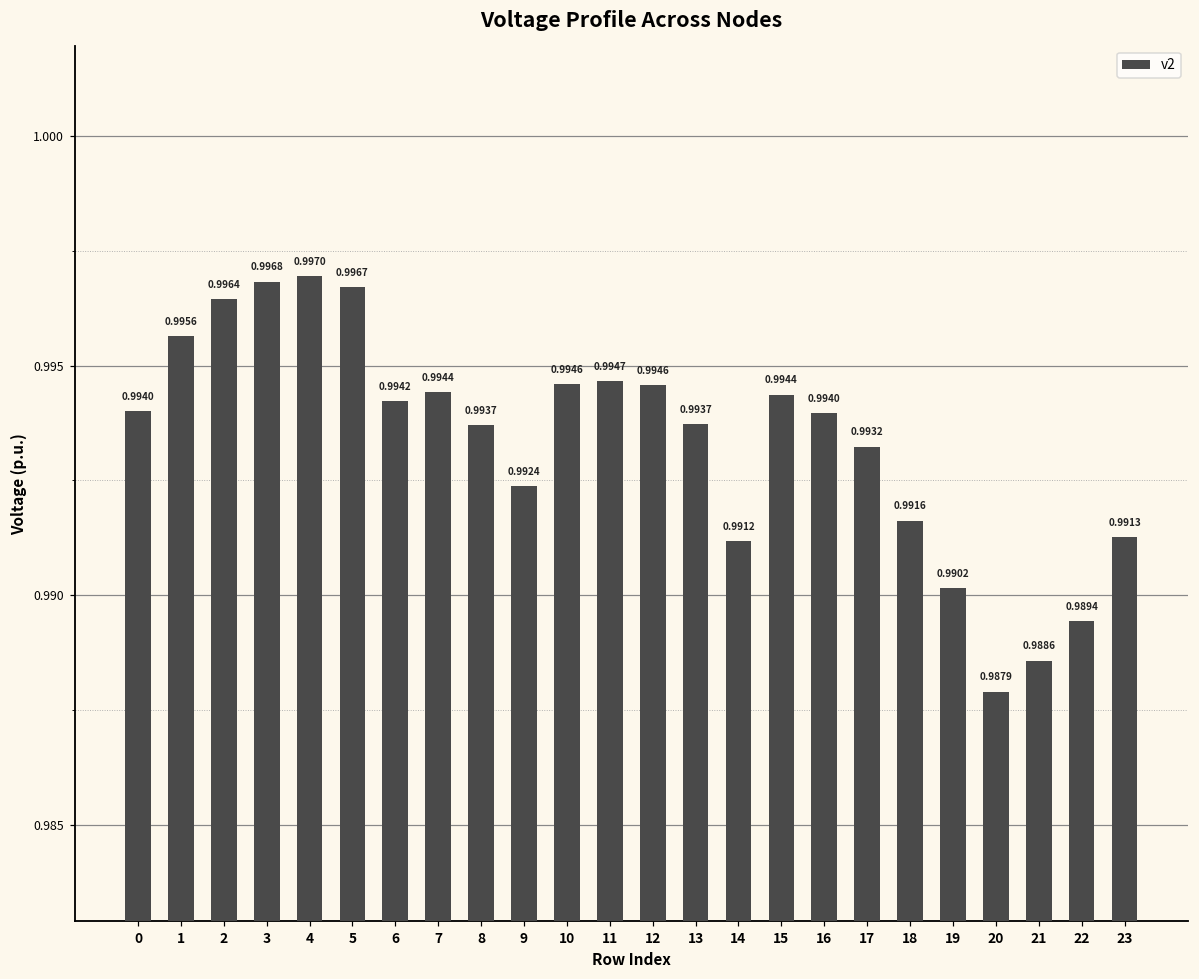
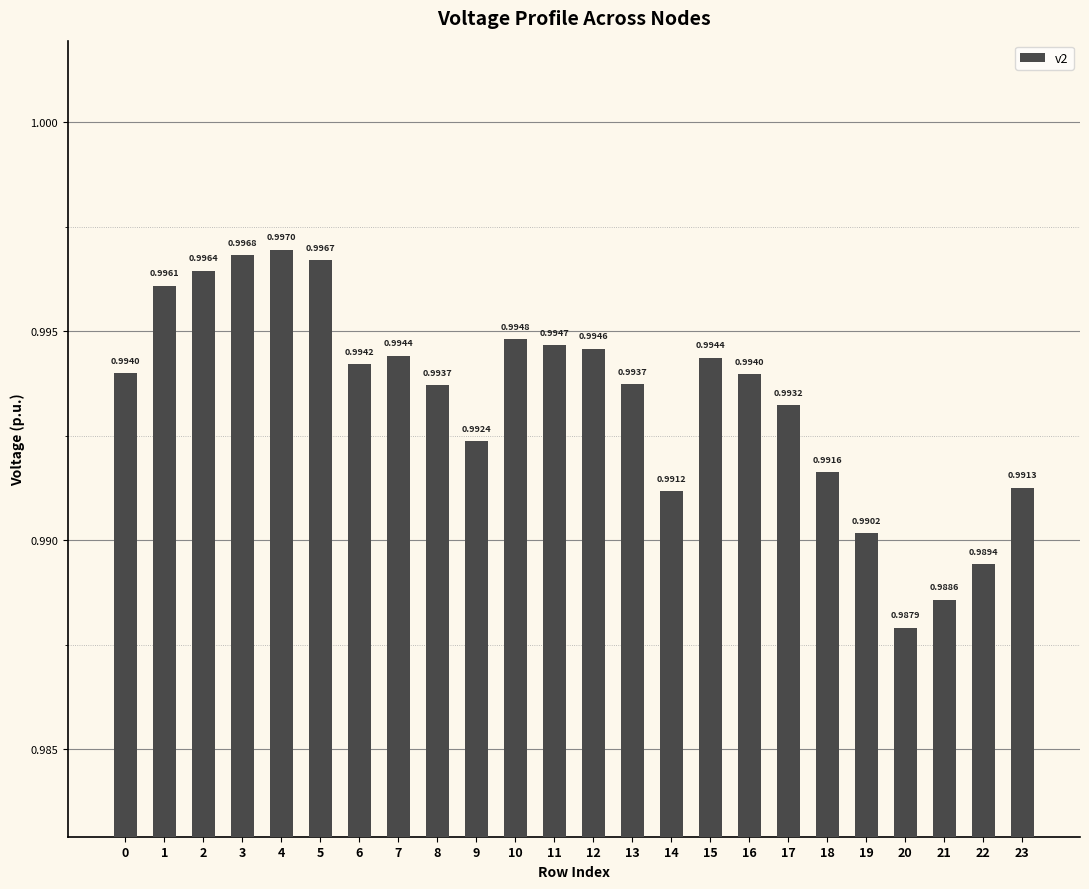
  {
    "0": 0.9940,
-   "1": 0.9956,
+   "1": 0.9961,
    "2": 0.9964,
    "3": 0.9968,
    "4": 0.9970,
    "5": 0.9967,
    "6": 0.9942,
    "7": 0.9944,
    "8": 0.9937,
    "9": 0.9924,
-   "10": 0.9946,
+   "10": 0.9948,
    "11": 0.9947,
    "12": 0.9946,
    "13": 0.9937,
    "14": 0.9912,
    "15": 0.9944,
    "16": 0.9940,
    "17": 0.9932,
    "18": 0.9916,
    "19": 0.9902,
    "20": 0.9879,
    "21": 0.9886,
    "22": 0.9894,
    "23": 0.9913
  }
